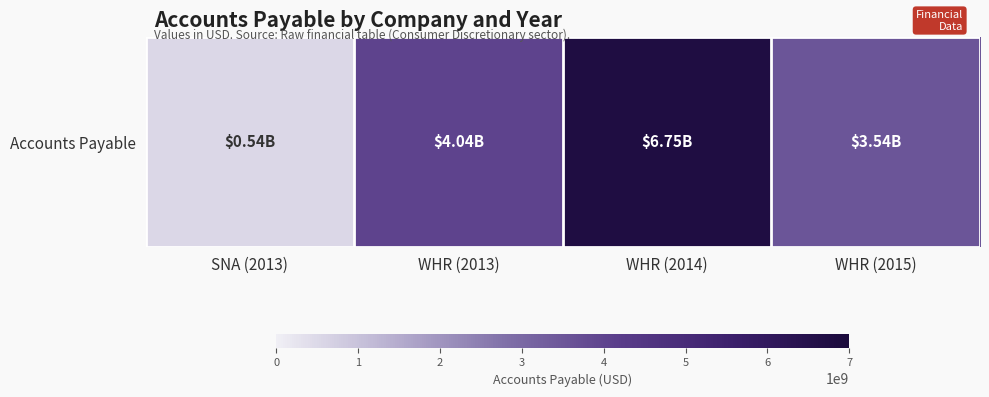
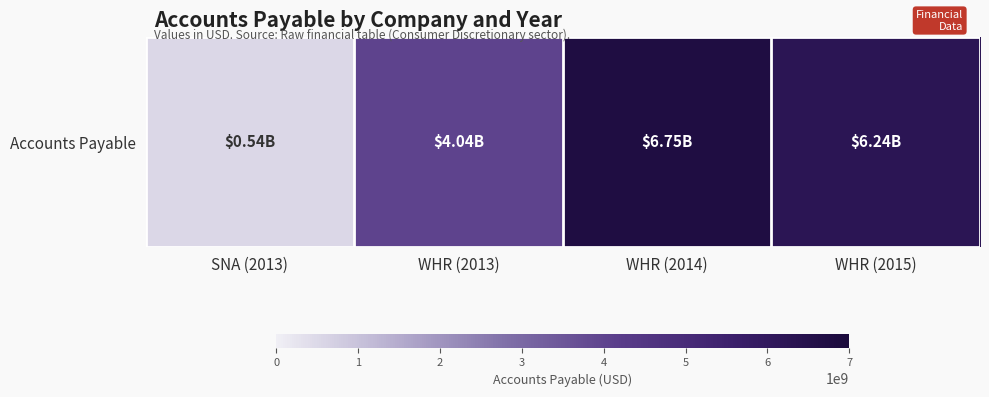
  {
    "Accounts Payable": {
      "SNA (2013)": "$0.54B",
      "WHR (2013)": "$4.04B",
      "WHR (2014)": "$6.75B",
-     "WHR (2015)": "$3.54B"
+     "WHR (2015)": "$6.24B"
    }
  }
